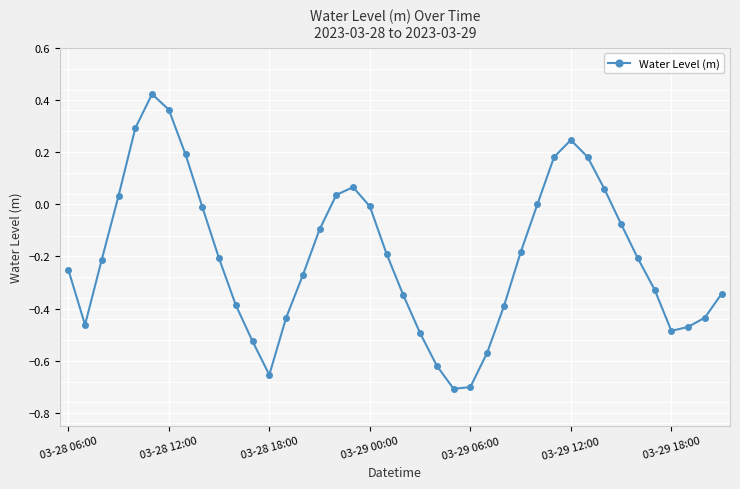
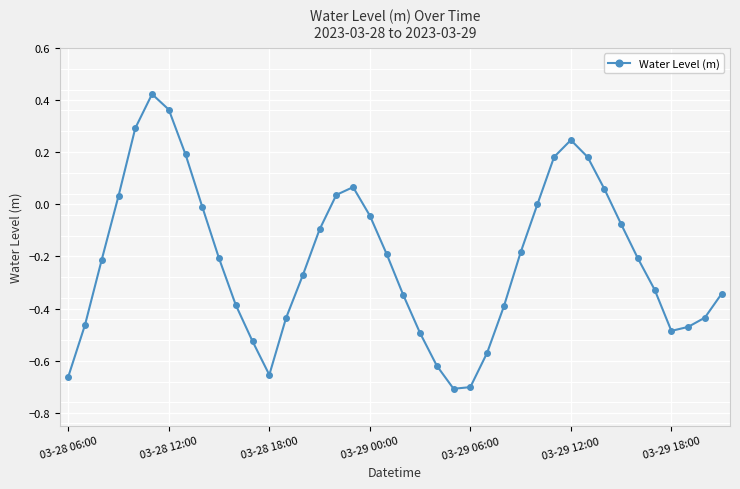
  {
-   "03-28 06:00": -0.25,
+   "03-28 06:00": -0.66,
    "03-28 12:00": 0.36,
    "03-28 18:00": -0.65,
-   "03-29 00:00": -0.01,
+   "03-29 00:00": -0.04,
    "03-29 06:00": -0.70,
    "03-29 12:00": 0.25,
    "03-29 18:00": -0.49
  }
